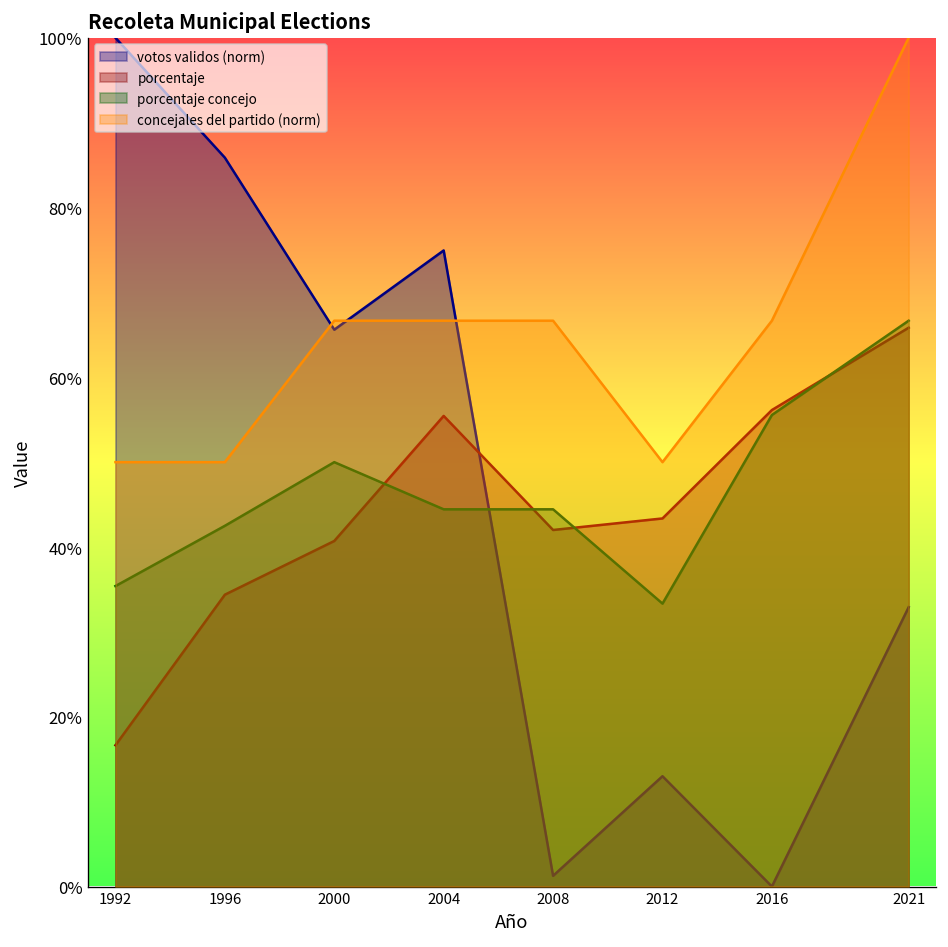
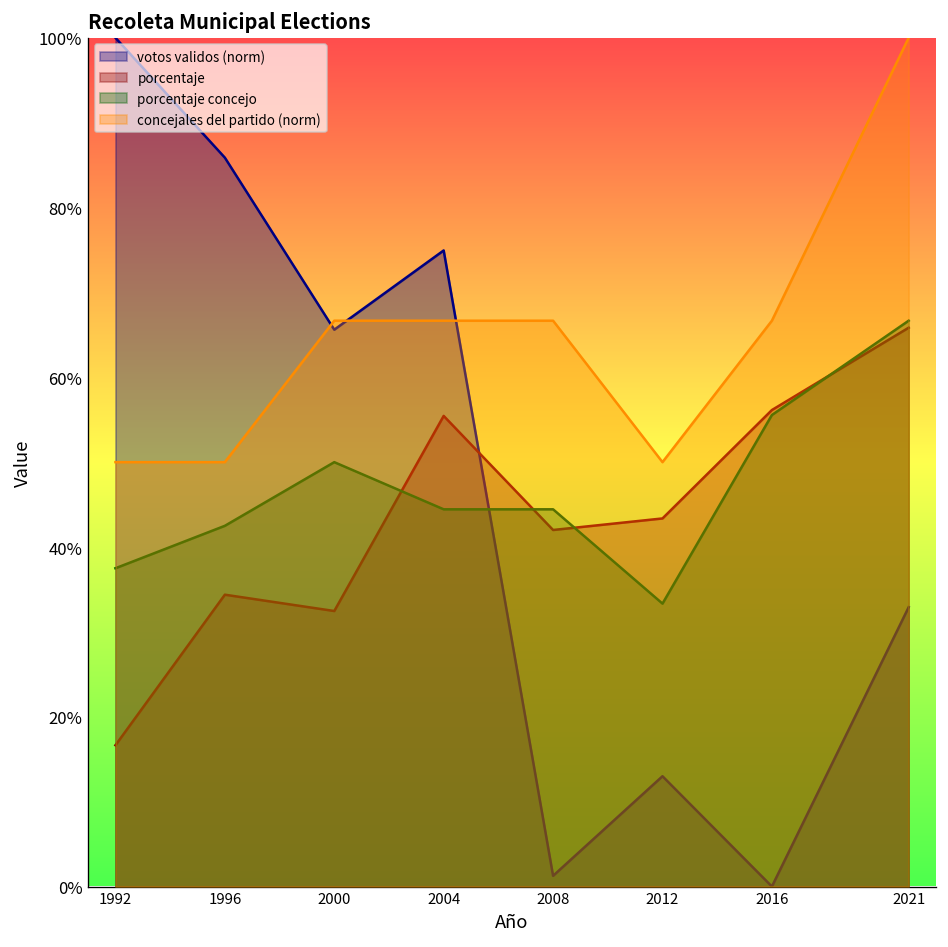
  {
    "votos validos (norm)": {
      "1992": "100%",
      "1996": "86%",
      "2000": "66%",
      "2004": "75%",
      "2008": "1%",
      "2012": "13%",
      "2016": "0%",
      "2021": "33%"
    },
    "porcentaje": {
      "1992": "17%",
      "1996": "34%",
-     "2000": "41%",
+     "2000": "32%",
      "2004": "55%",
      "2008": "42%",
      "2012": "43%",
      "2016": "56%",
      "2021": "66%"
    },
    "porcentaje concejo": {
-     "1992": "35%",
+     "1992": "38%",
      "1996": "43%",
      "2000": "50%",
      "2004": "44%",
      "2008": "44%",
      "2012": "33%",
      "2016": "56%",
      "2021": "67%"
    },
    "concejales del partido (norm)": {
      "1992": "50%",
      "1996": "50%",
      "2000": "67%",
      "2004": "67%",
      "2008": "67%",
      "2012": "50%",
      "2016": "67%",
      "2021": "100%"
    }
  }
